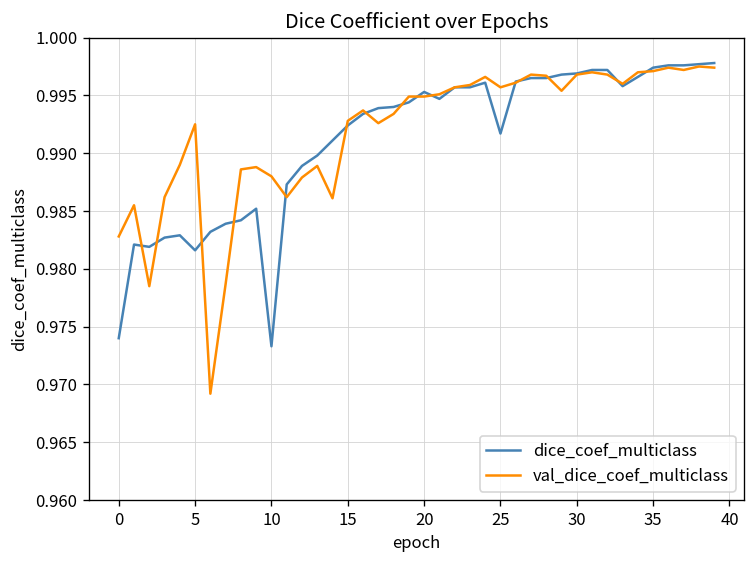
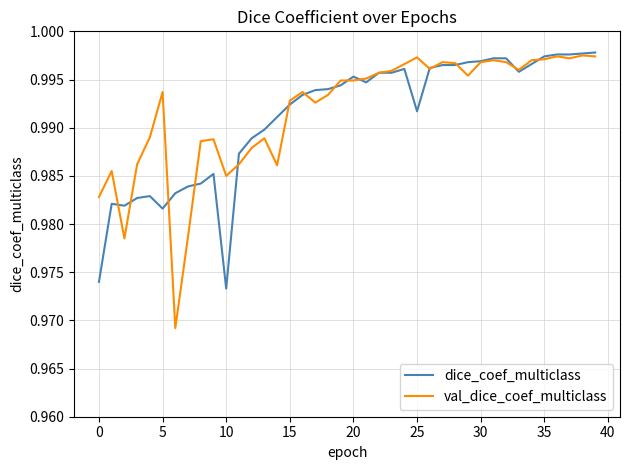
  {
    "dice_coef_multiclass": {
      "0": 0.974,
      "5": 0.982,
      "10": 0.973,
      "15": 0.992,
      "20": 0.995,
      "25": 0.992,
      "35": 0.997
    },
    "val_dice_coef_multiclass": {
      "0": 0.983,
-     "5": 0.993,
-     "10": 0.988,
+     "5": 0.994,
+     "10": 0.985,
      "15": 0.993,
      "20": 0.995,
-     "25": 0.996,
+     "25": 0.997,
      "35": 0.997
    }
  }
